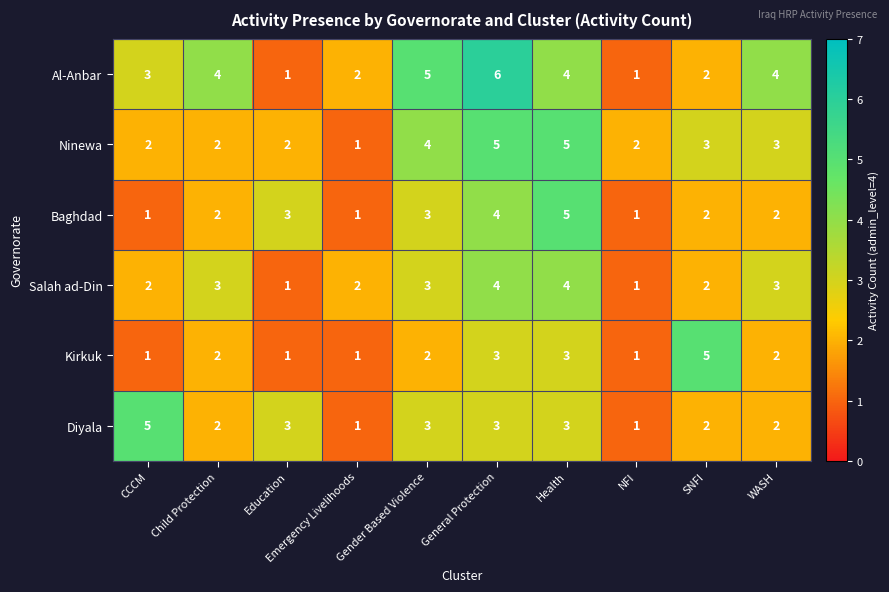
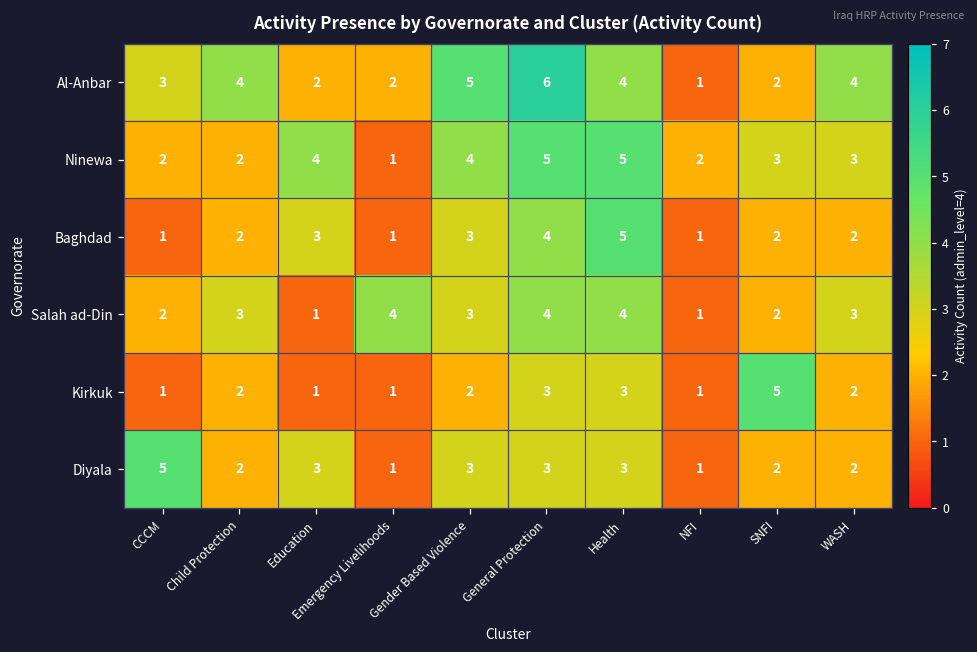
  {
    "Al-Anbar": {
      "CCCM": 3,
      "Child Protection": 4,
-     "Education": 1,
+     "Education": 2,
      "Emergency Livelihoods": 2,
      "Gender Based Violence": 5,
      "General Protection": 6,
      "Health": 4,
      "NFI": 1,
      "SNFI": 2,
      "WASH": 4
    },
    "Ninewa": {
      "CCCM": 2,
      "Child Protection": 2,
-     "Education": 2,
+     "Education": 4,
      "Emergency Livelihoods": 1,
      "Gender Based Violence": 4,
      "General Protection": 5,
      "Health": 5,
      "NFI": 2,
      "SNFI": 3,
      "WASH": 3
    },
    "Baghdad": {
      "CCCM": 1,
      "Child Protection": 2,
      "Education": 3,
      "Emergency Livelihoods": 1,
      "Gender Based Violence": 3,
      "General Protection": 4,
      "Health": 5,
      "NFI": 1,
      "SNFI": 2,
      "WASH": 2
    },
    "Salah ad-Din": {
      "CCCM": 2,
      "Child Protection": 3,
      "Education": 1,
-     "Emergency Livelihoods": 2,
+     "Emergency Livelihoods": 4,
      "Gender Based Violence": 3,
      "General Protection": 4,
      "Health": 4,
      "NFI": 1,
      "SNFI": 2,
      "WASH": 3
    },
    "Kirkuk": {
      "CCCM": 1,
      "Child Protection": 2,
      "Education": 1,
      "Emergency Livelihoods": 1,
      "Gender Based Violence": 2,
      "General Protection": 3,
      "Health": 3,
      "NFI": 1,
      "SNFI": 5,
      "WASH": 2
    },
    "Diyala": {
      "CCCM": 5,
      "Child Protection": 2,
      "Education": 3,
      "Emergency Livelihoods": 1,
      "Gender Based Violence": 3,
      "General Protection": 3,
      "Health": 3,
      "NFI": 1,
      "SNFI": 2,
      "WASH": 2
    }
  }
